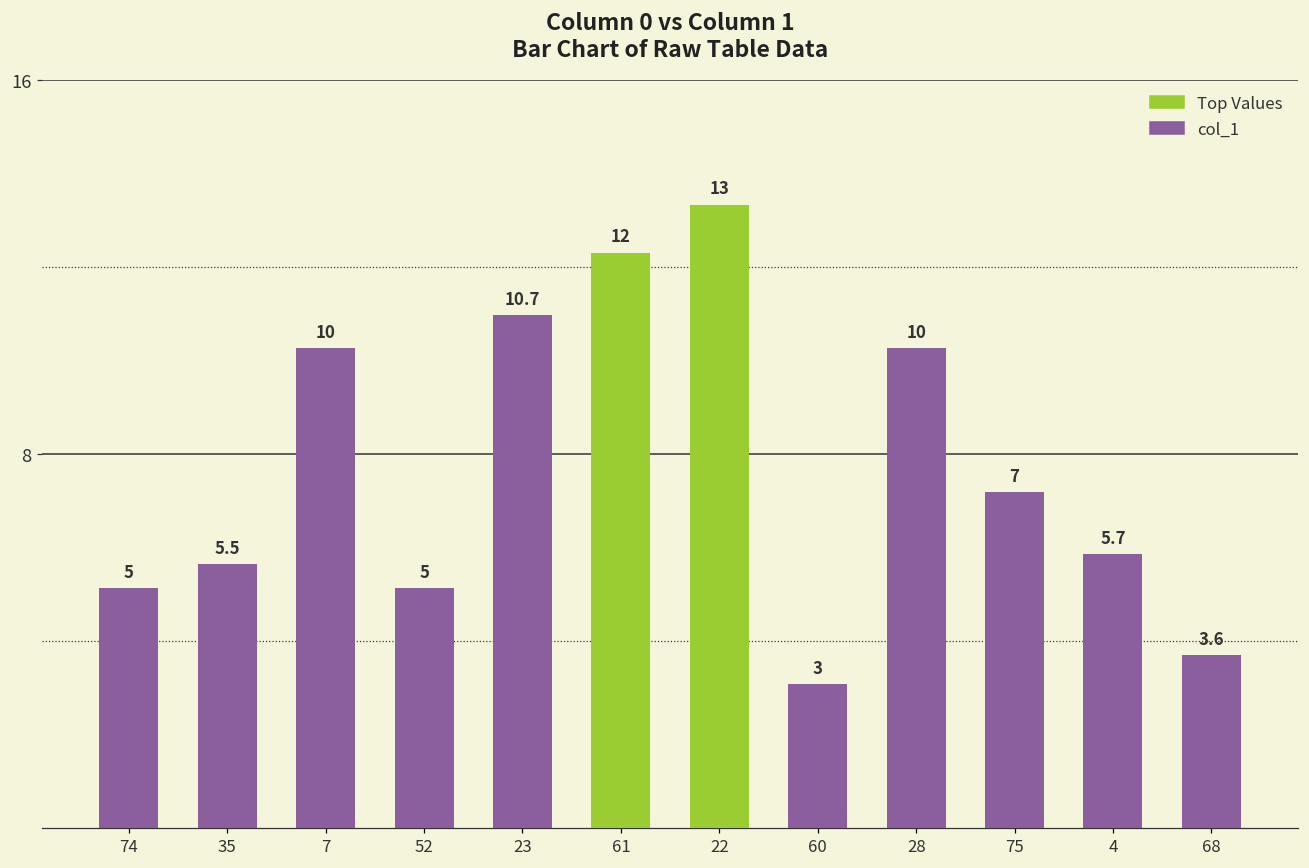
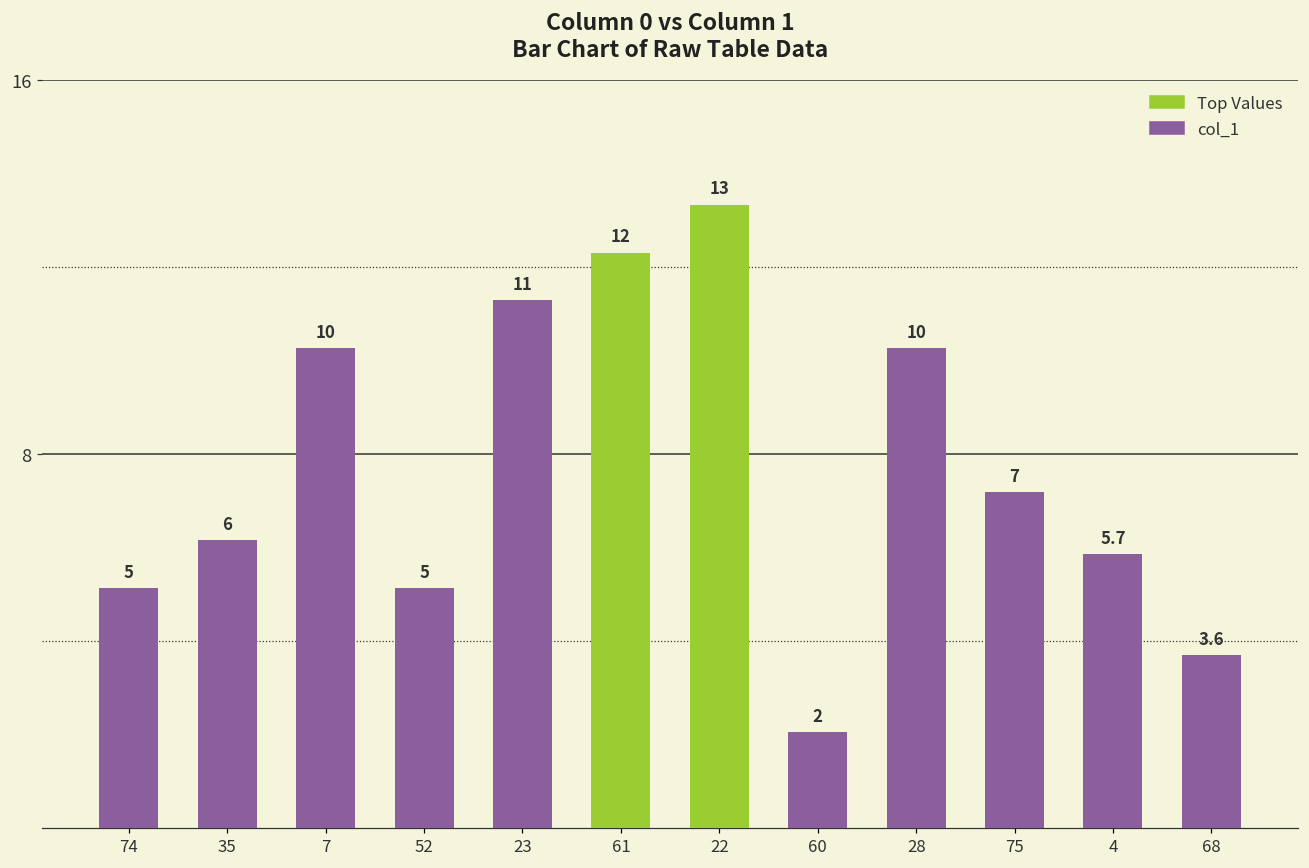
  {
    "74": 5,
-   "35": 5.5,
+   "35": 6,
    "7": 10,
    "52": 5,
-   "23": 10.7,
+   "23": 11,
    "61": 12,
    "22": 13,
-   "60": 3,
+   "60": 2,
    "28": 10,
    "75": 7,
    "4": 5.7,
    "68": 3.6
  }
